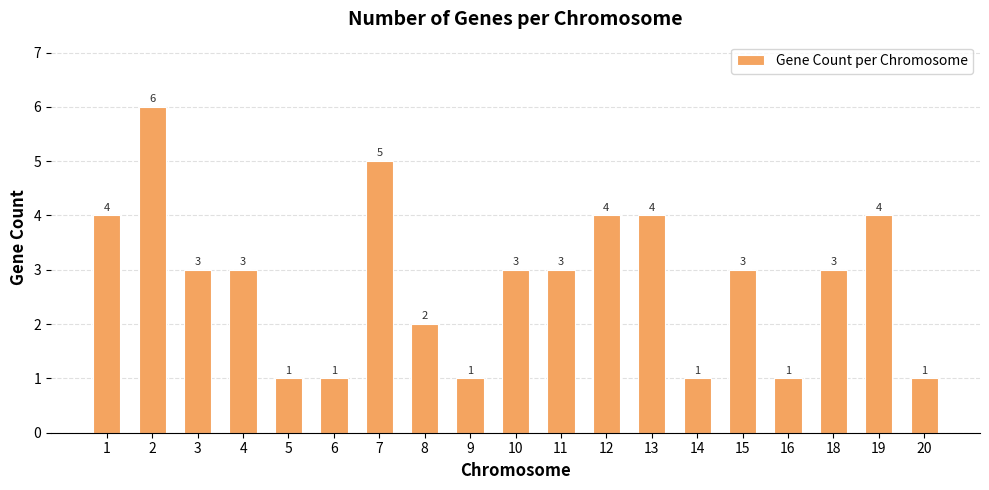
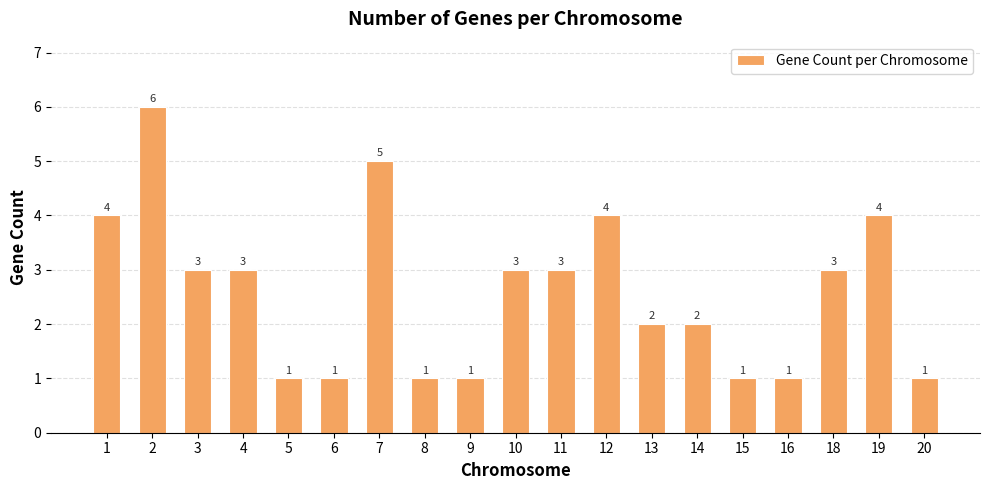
  {
    "1": 4,
    "2": 6,
    "3": 3,
    "4": 3,
    "5": 1,
    "6": 1,
    "7": 5,
-   "8": 2,
+   "8": 1,
    "9": 1,
    "10": 3,
    "11": 3,
    "12": 4,
-   "13": 4,
-   "14": 1,
-   "15": 3,
+   "13": 2,
+   "14": 2,
+   "15": 1,
    "16": 1,
    "18": 3,
    "19": 4,
    "20": 1
  }
